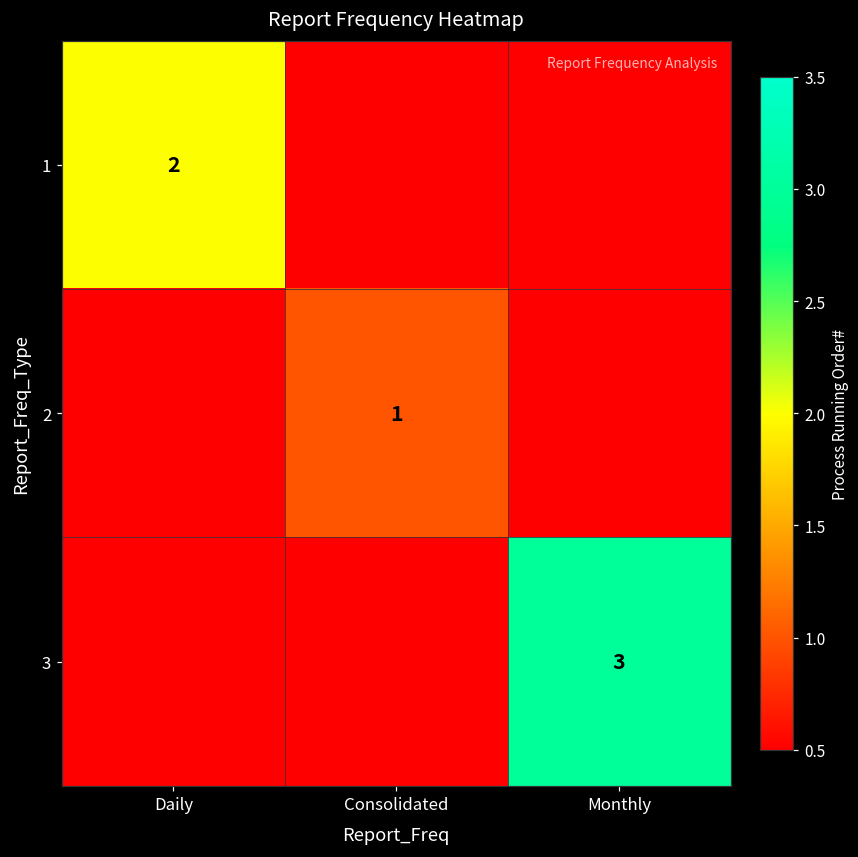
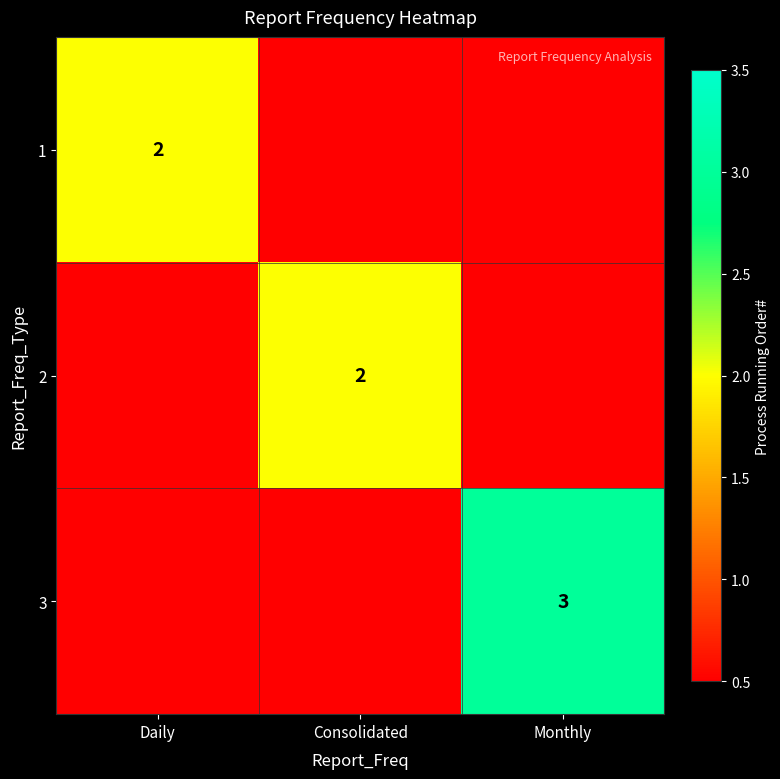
  {
    "1": {
      "Daily": 2
    },
    "2": {
-     "Consolidated": 1
+     "Consolidated": 2
    },
    "3": {
      "Monthly": 3
    }
  }
